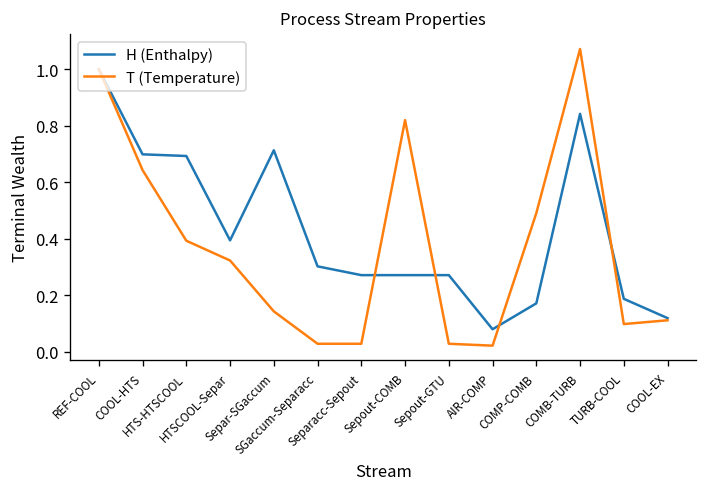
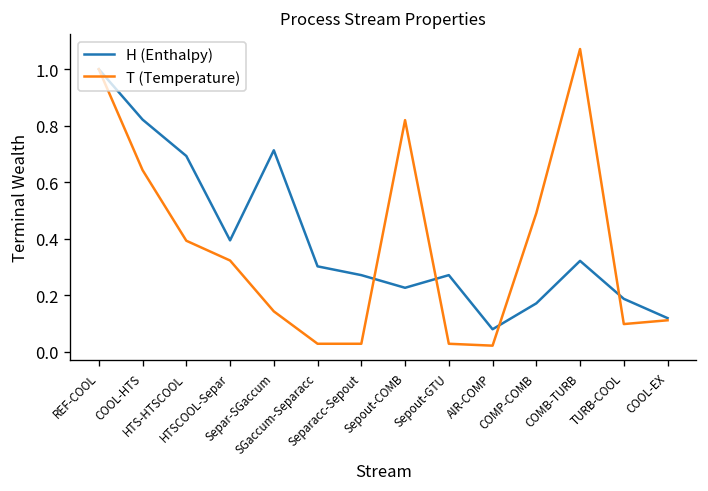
  {
    "H (Enthalpy)": {
-     "COOL-HTS": 0.70,
+     "COOL-HTS": 0.82,
      "HTS-HTSCOOL": 0.69,
      "HTSCOOL-Separ": 0.39,
      "Separ-SGaccum": 0.71,
      "SGaccum-Separacc": 0.30,
      "Separacc-Sepout": 0.27,
-     "Sepout-COMB": 0.27,
+     "Sepout-COMB": 0.23,
      "Sepout-GTU": 0.27,
      "AIR-COMP": 0.08,
      "COMP-COMB": 0.17,
-     "COMB-TURB": 0.84,
+     "COMB-TURB": 0.32,
      "TURB-COOL": 0.19
    },
    "T (Temperature)": {
      "COOL-HTS": 0.64,
      "HTS-HTSCOOL": 0.39,
      "HTSCOOL-Separ": 0.32,
      "Separ-SGaccum": 0.14,
      "SGaccum-Separacc": 0.03,
      "Separacc-Sepout": 0.03,
      "Sepout-COMB": 0.82,
      "Sepout-GTU": 0.03,
      "AIR-COMP": 0.02,
      "COMP-COMB": 0.49,
      "COMB-TURB": 1.07,
      "TURB-COOL": 0.10
    }
  }
